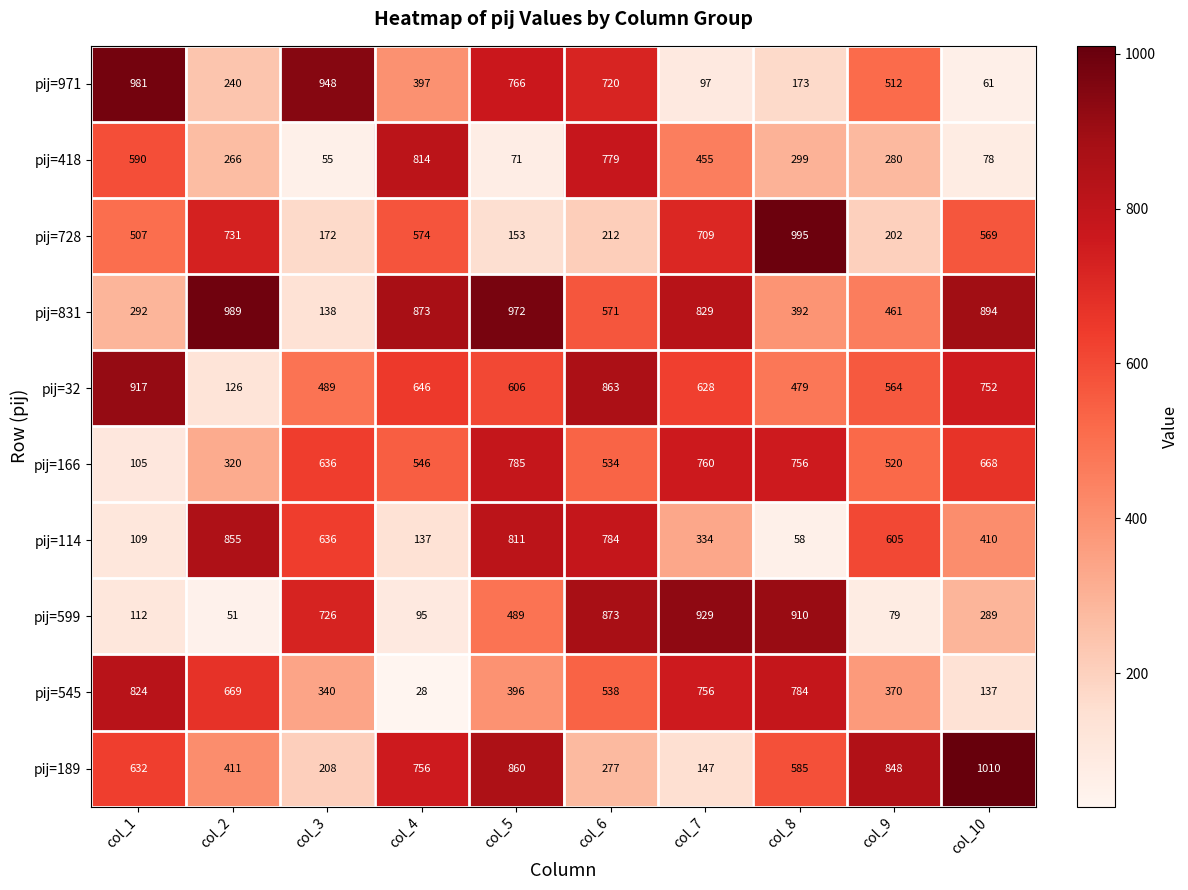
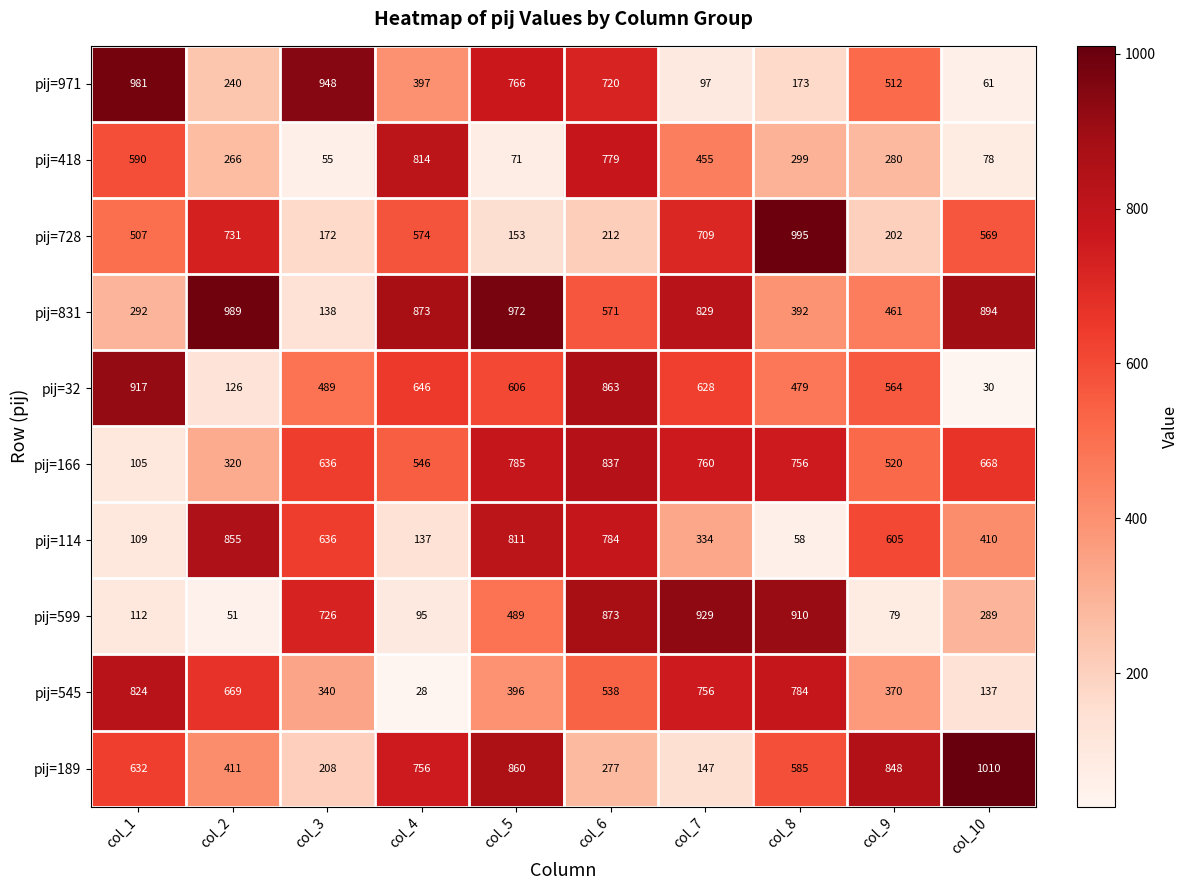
  {
    "pij=971": {
      "col_1": 981,
      "col_2": 240,
      "col_3": 948,
      "col_4": 397,
      "col_5": 766,
      "col_6": 720,
      "col_7": 97,
      "col_8": 173,
      "col_9": 512,
      "col_10": 61
    },
    "pij=418": {
      "col_1": 590,
      "col_2": 266,
      "col_3": 55,
      "col_4": 814,
      "col_5": 71,
      "col_6": 779,
      "col_7": 455,
      "col_8": 299,
      "col_9": 280,
      "col_10": 78
    },
    "pij=728": {
      "col_1": 507,
      "col_2": 731,
      "col_3": 172,
      "col_4": 574,
      "col_5": 153,
      "col_6": 212,
      "col_7": 709,
      "col_8": 995,
      "col_9": 202,
      "col_10": 569
    },
    "pij=831": {
      "col_1": 292,
      "col_2": 989,
      "col_3": 138,
      "col_4": 873,
      "col_5": 972,
      "col_6": 571,
      "col_7": 829,
      "col_8": 392,
      "col_9": 461,
      "col_10": 894
    },
    "pij=32": {
      "col_1": 917,
      "col_2": 126,
      "col_3": 489,
      "col_4": 646,
      "col_5": 606,
      "col_6": 863,
      "col_7": 628,
      "col_8": 479,
      "col_9": 564,
-     "col_10": 752
+     "col_10": 30
    },
    "pij=166": {
      "col_1": 105,
      "col_2": 320,
      "col_3": 636,
      "col_4": 546,
      "col_5": 785,
-     "col_6": 534,
+     "col_6": 837,
      "col_7": 760,
      "col_8": 756,
      "col_9": 520,
      "col_10": 668
    },
    "pij=114": {
      "col_1": 109,
      "col_2": 855,
      "col_3": 636,
      "col_4": 137,
      "col_5": 811,
      "col_6": 784,
      "col_7": 334,
      "col_8": 58,
      "col_9": 605,
      "col_10": 410
    },
    "pij=599": {
      "col_1": 112,
      "col_2": 51,
      "col_3": 726,
      "col_4": 95,
      "col_5": 489,
      "col_6": 873,
      "col_7": 929,
      "col_8": 910,
      "col_9": 79,
      "col_10": 289
    },
    "pij=545": {
      "col_1": 824,
      "col_2": 669,
      "col_3": 340,
      "col_4": 28,
      "col_5": 396,
      "col_6": 538,
      "col_7": 756,
      "col_8": 784,
      "col_9": 370,
      "col_10": 137
    },
    "pij=189": {
      "col_1": 632,
      "col_2": 411,
      "col_3": 208,
      "col_4": 756,
      "col_5": 860,
      "col_6": 277,
      "col_7": 147,
      "col_8": 585,
      "col_9": 848,
      "col_10": 1010
    }
  }
